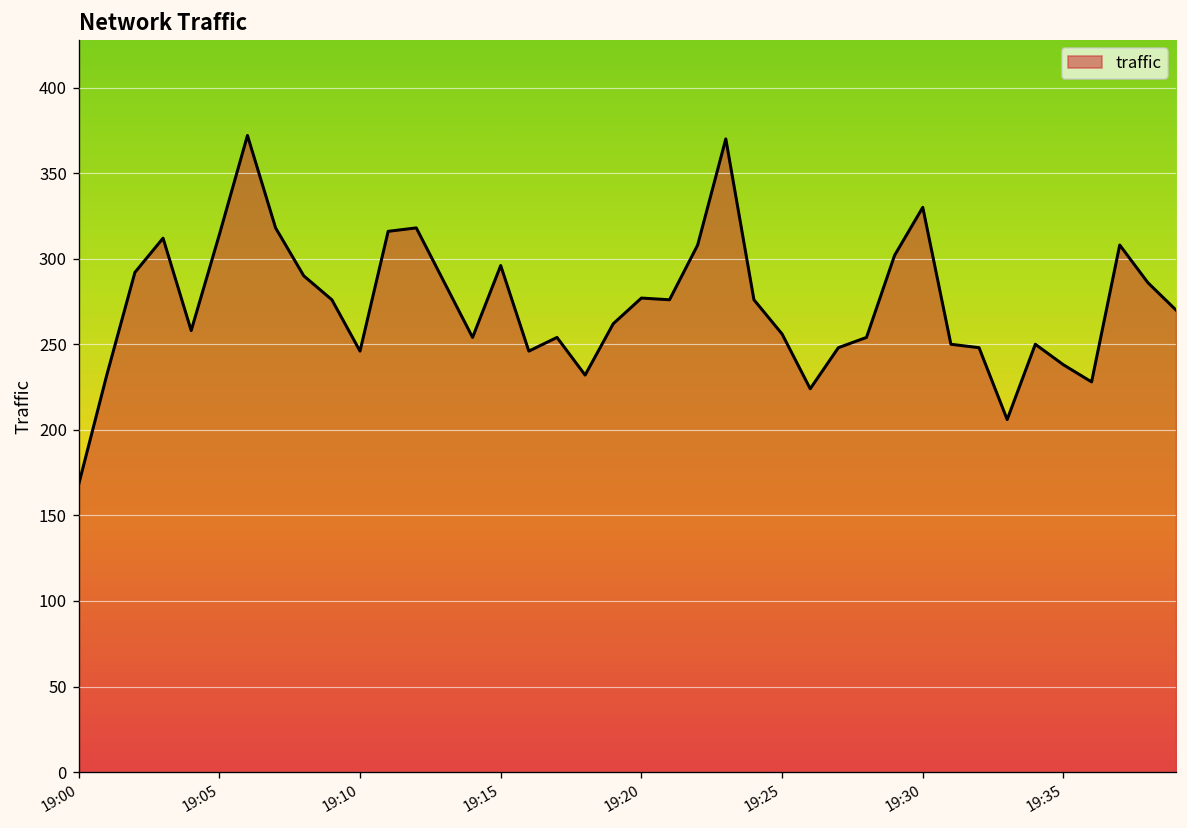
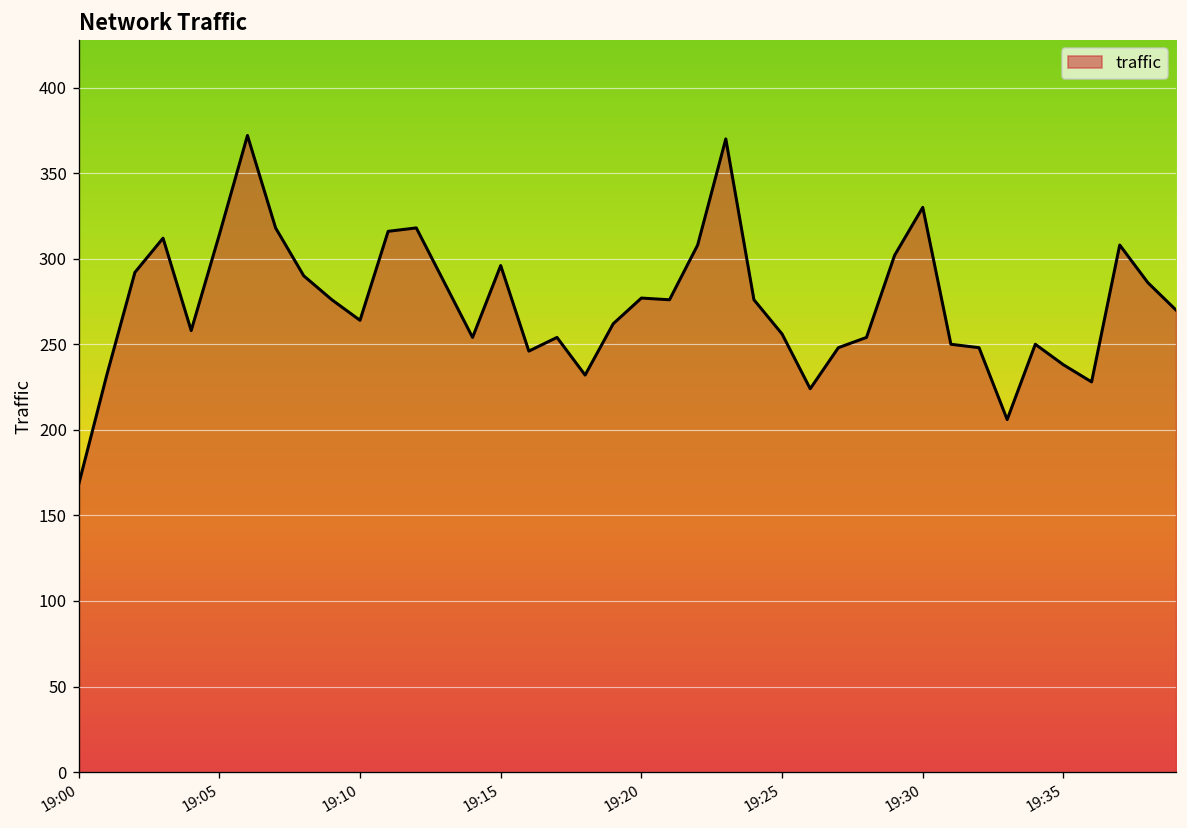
  {
    "19:00": 168,
    "19:05": 314,
-   "19:10": 246,
+   "19:10": 264,
    "19:15": 296,
    "19:20": 277,
    "19:25": 256,
    "19:30": 330,
    "19:35": 238
  }
